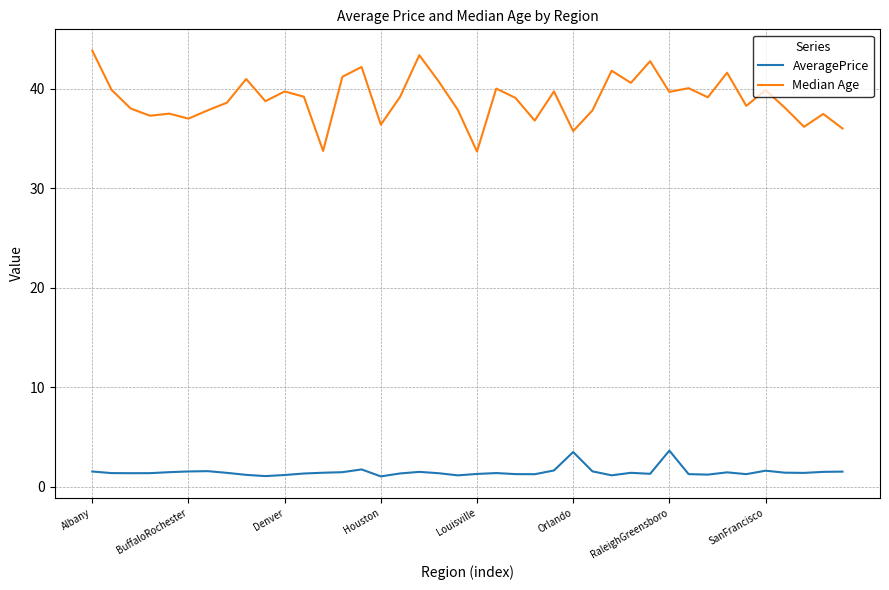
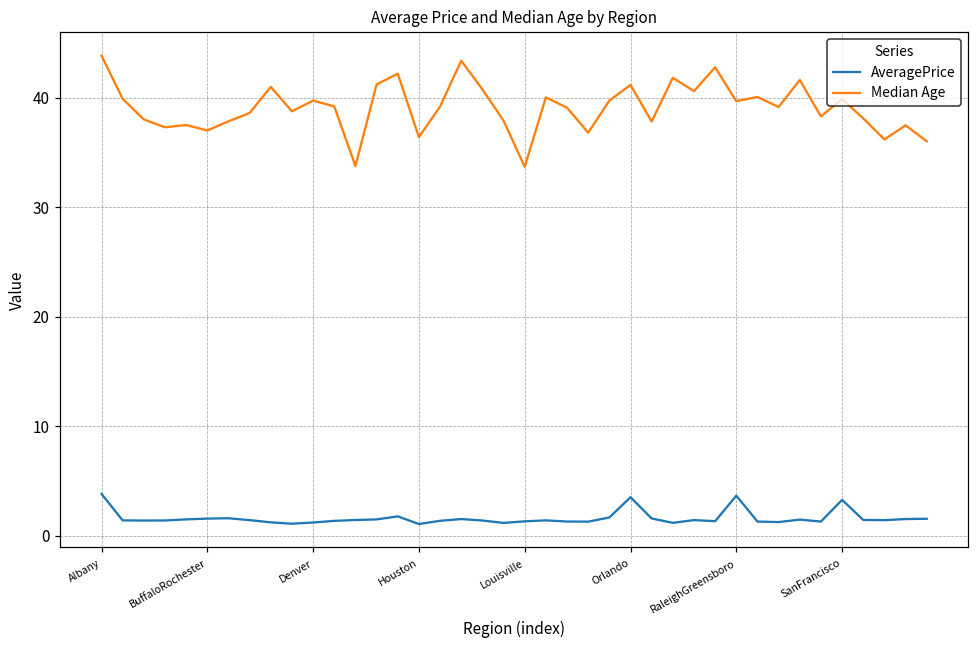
  {
    "AveragePrice": {
-     "Albany": 2,
+     "Albany": 4,
      "BuffaloRochester": 2,
      "Denver": 1,
      "Houston": 1,
      "Louisville": 1,
      "Orlando": 3,
      "RaleighGreensboro": 4,
-     "SanFrancisco": 2
+     "SanFrancisco": 3
    },
    "Median Age": {
      "Albany": 44,
      "BuffaloRochester": 37,
      "Denver": 40,
      "Houston": 36,
      "Louisville": 34,
-     "Orlando": 36,
+     "Orlando": 41,
      "RaleighGreensboro": 40
    }
  }
